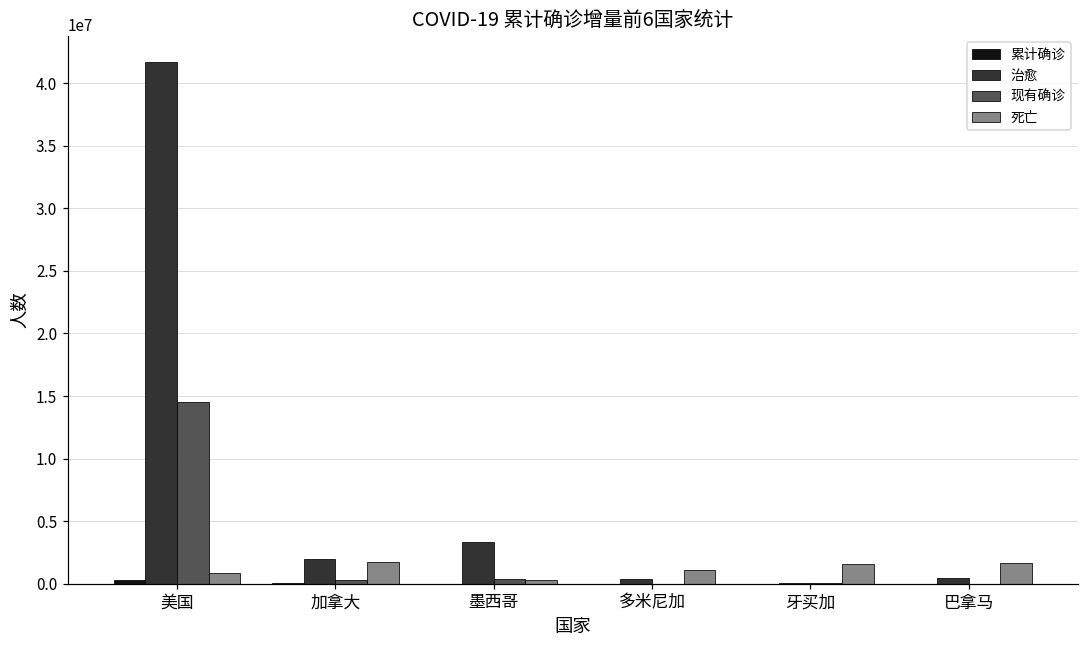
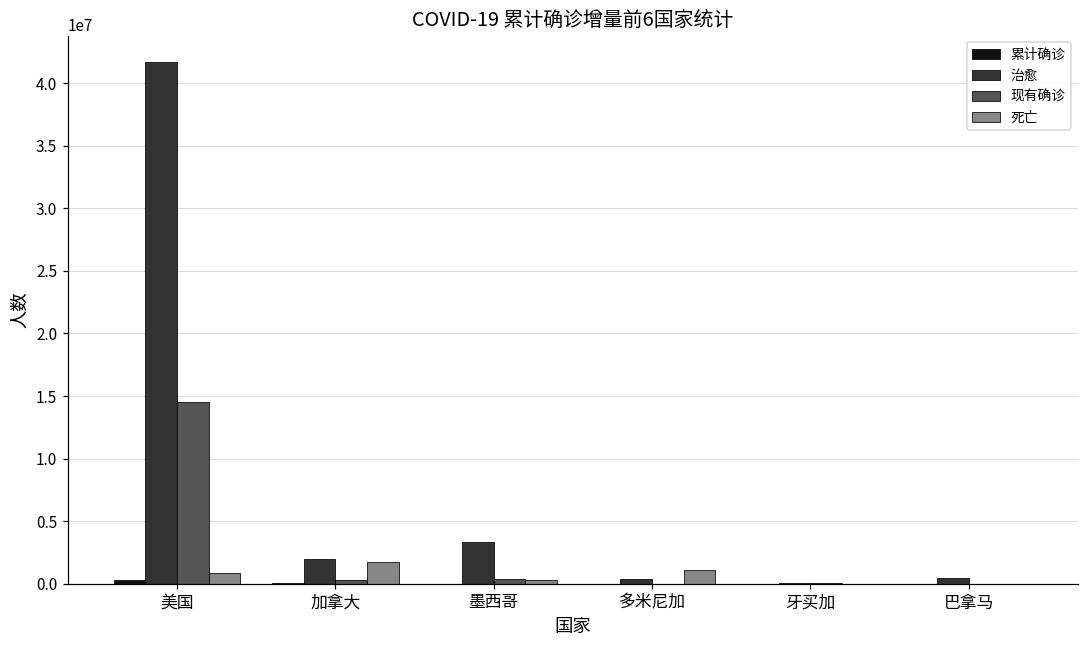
  {
    "死亡": {
      "美国": 800000,
      "加拿大": 1800000,
      "墨西哥": 300000,
      "多米尼加": 1100000,
-     "牙买加": 1600000,
-     "巴拿马": 1700000
+     "牙买加": 0,
+     "巴拿马": 0
    }
  }
